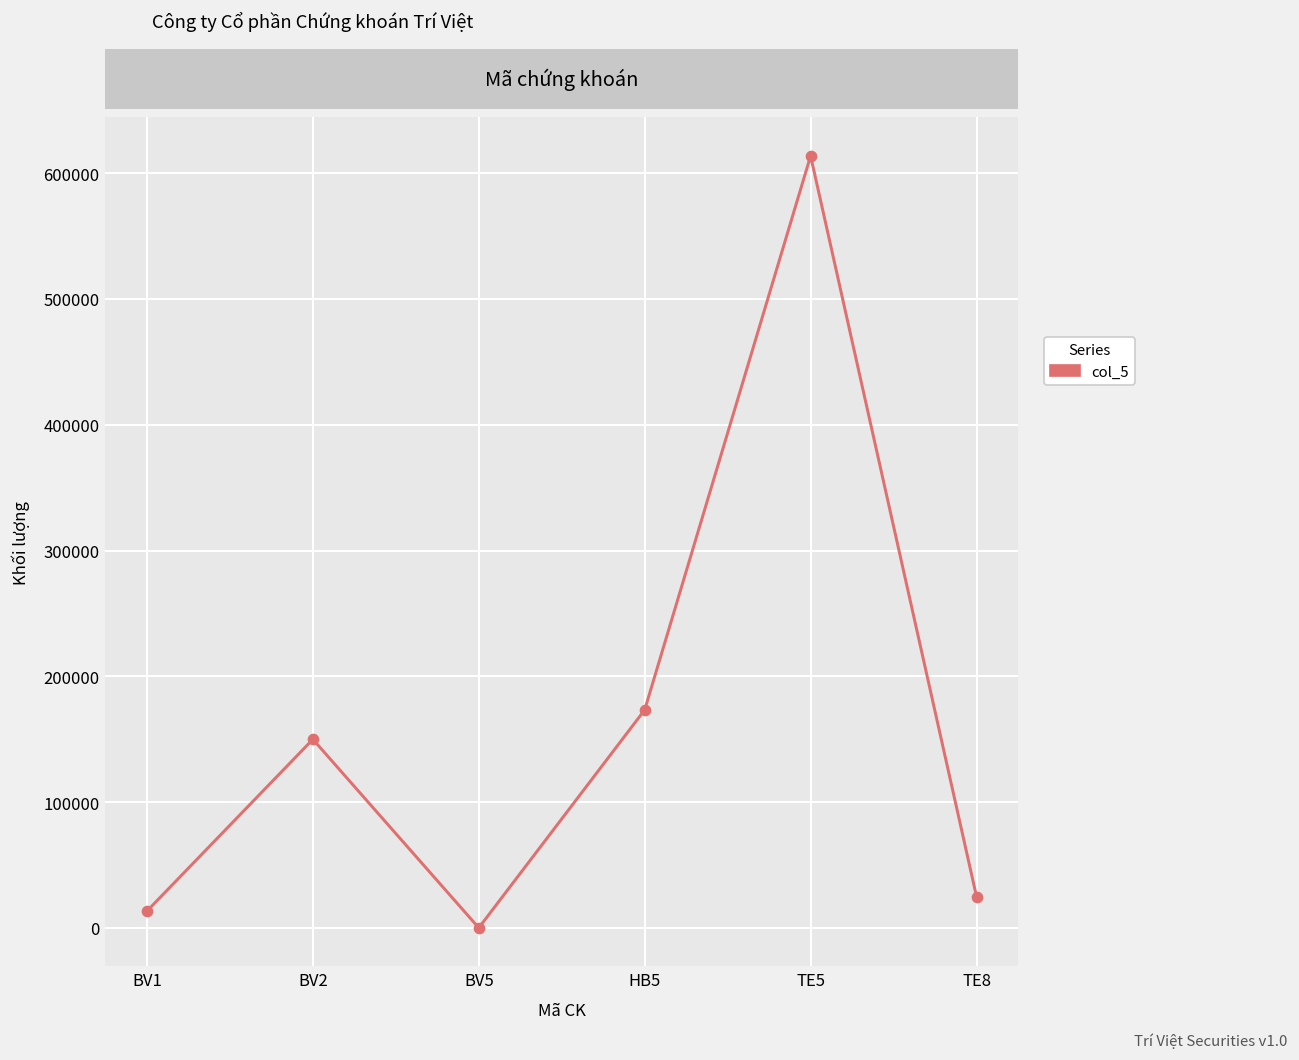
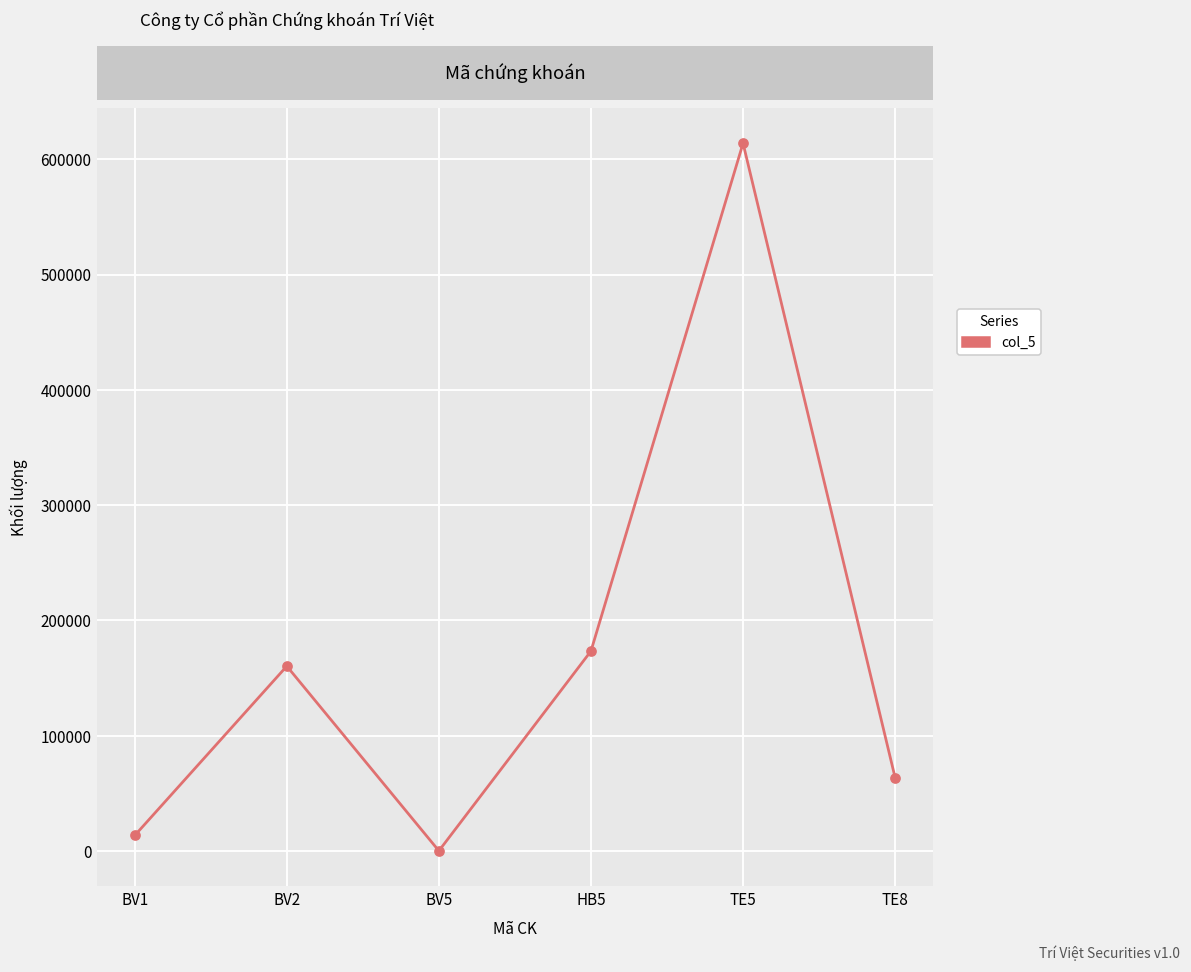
  {
    "BV1": 13000,
-   "BV2": 150000,
+   "BV2": 160000,
    "BV5": 0,
    "HB5": 173000,
    "TE5": 614000,
-   "TE8": 25000
+   "TE8": 64000
  }
